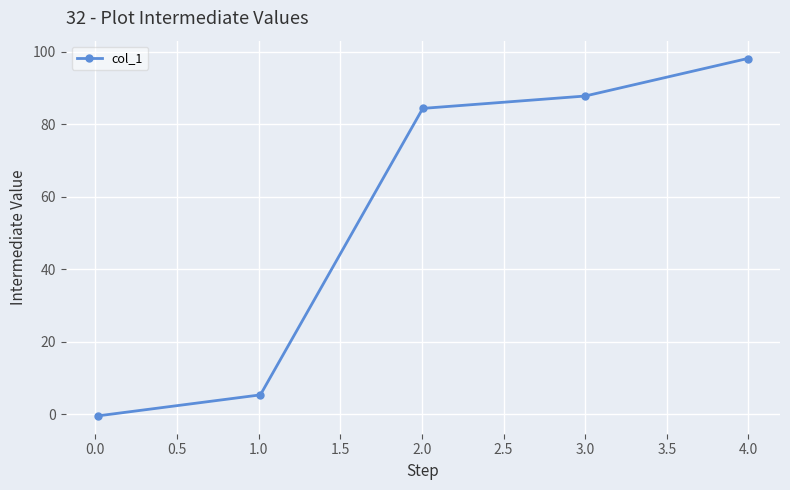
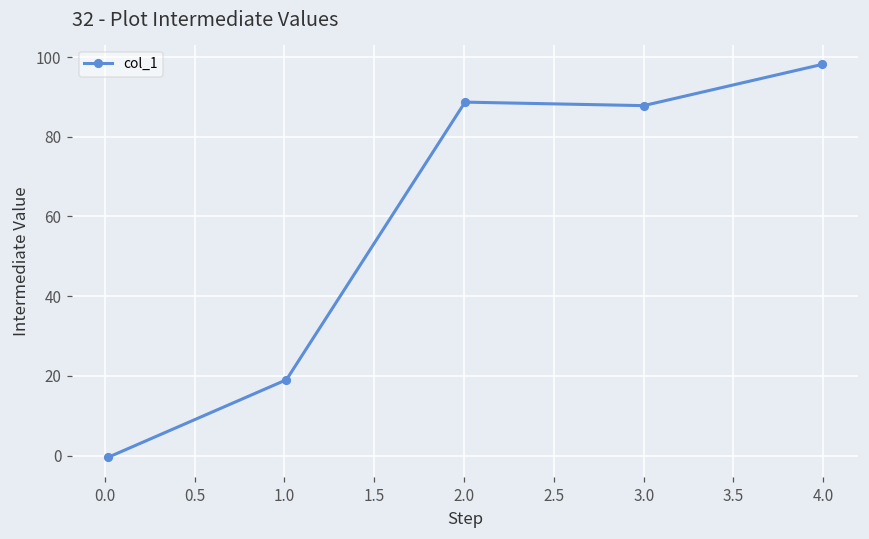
  {
    "0.0": 0,
-   "1.0": 5,
-   "2.0": 84,
+   "1.0": 19,
+   "2.0": 89,
    "3.0": 88,
    "4.0": 98
  }
